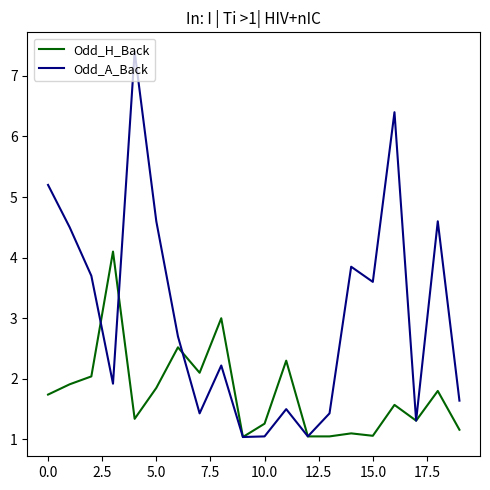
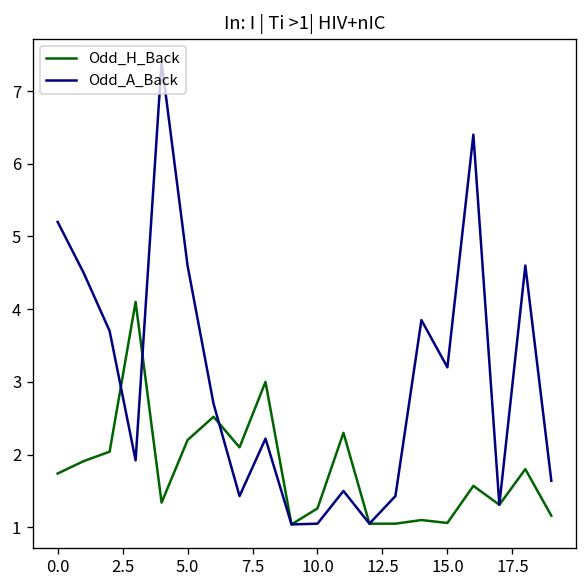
  {
    "Odd_H_Back": {
      "0.0": 1.7,
-     "5.0": 1.9,
+     "5.0": 2.2,
      "10.0": 1.3,
      "15.0": 1.1
    },
    "Odd_A_Back": {
      "0.0": 5.2,
      "5.0": 4.6,
      "10.0": 1.1,
-     "15.0": 3.6
+     "15.0": 3.2
    }
  }
